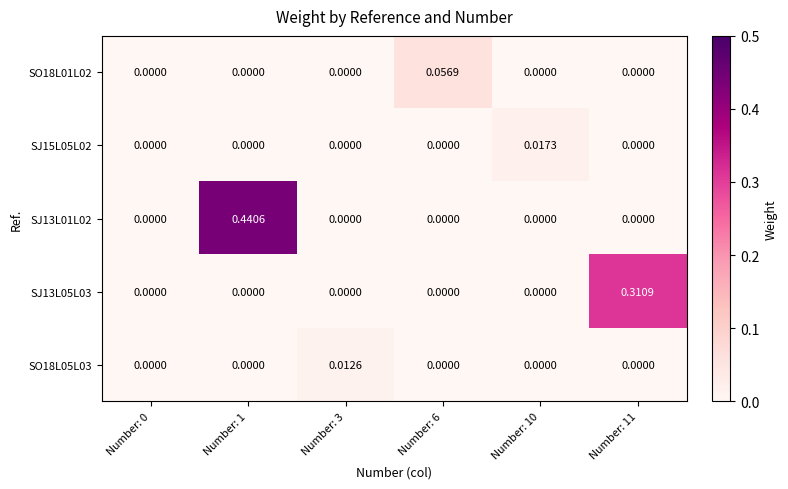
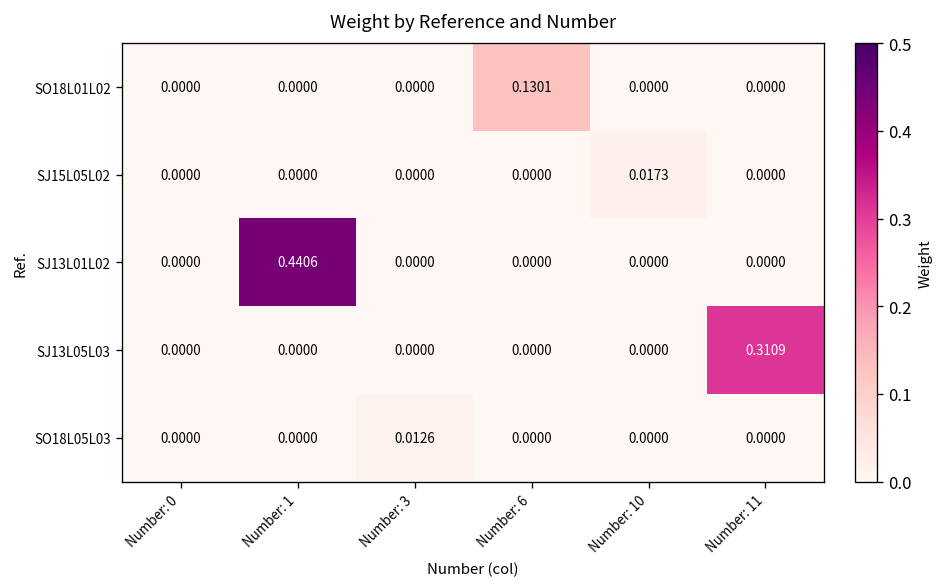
  {
    "SO18L01L02": {
      "Number: 0": 0.0000,
      "Number: 1": 0.0000,
      "Number: 3": 0.0000,
-     "Number: 6": 0.0569,
+     "Number: 6": 0.1301,
      "Number: 10": 0.0000,
      "Number: 11": 0.0000
    },
    "SJ15L05L02": {
      "Number: 0": 0.0000,
      "Number: 1": 0.0000,
      "Number: 3": 0.0000,
      "Number: 6": 0.0000,
      "Number: 10": 0.0173,
      "Number: 11": 0.0000
    },
    "SJ13L01L02": {
      "Number: 0": 0.0000,
      "Number: 1": 0.4406,
      "Number: 3": 0.0000,
      "Number: 6": 0.0000,
      "Number: 10": 0.0000,
      "Number: 11": 0.0000
    },
    "SJ13L05L03": {
      "Number: 0": 0.0000,
      "Number: 1": 0.0000,
      "Number: 3": 0.0000,
      "Number: 6": 0.0000,
      "Number: 10": 0.0000,
      "Number: 11": 0.3109
    },
    "SO18L05L03": {
      "Number: 0": 0.0000,
      "Number: 1": 0.0000,
      "Number: 3": 0.0126,
      "Number: 6": 0.0000,
      "Number: 10": 0.0000,
      "Number: 11": 0.0000
    }
  }
